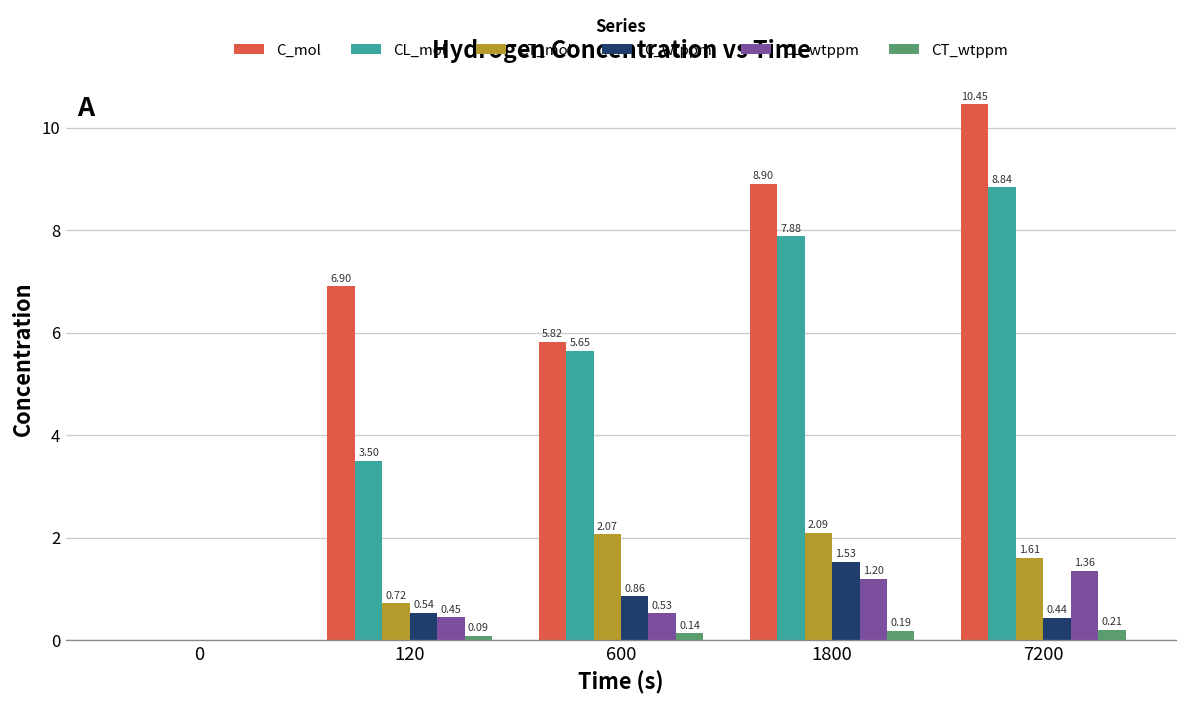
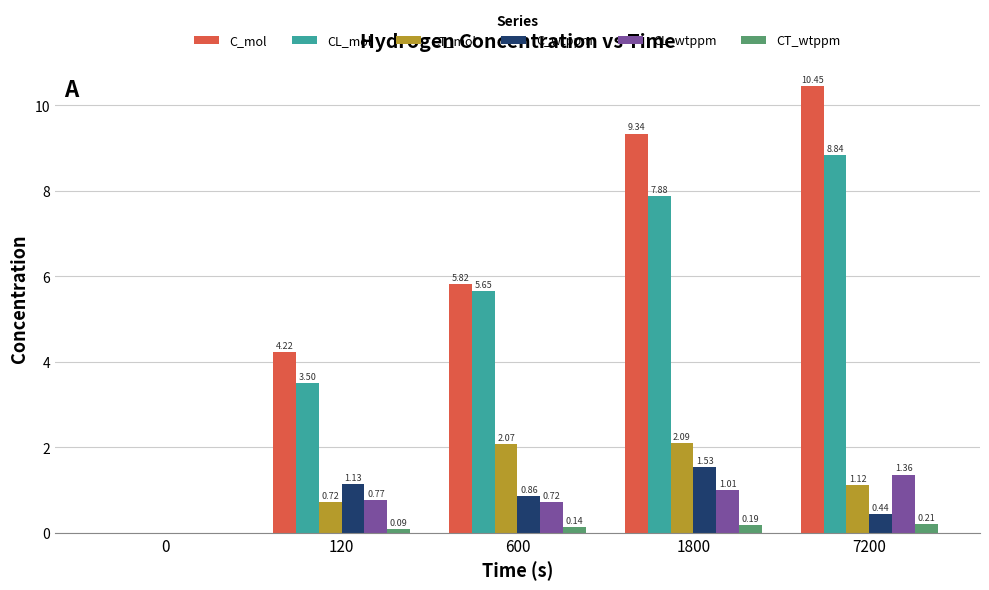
  {
    "C_mol": {
-     "120": 6.90,
+     "120": 4.22,
      "600": 5.82,
-     "1800": 8.90,
+     "1800": 9.34,
      "7200": 10.45
    },
    "CT_mol": {
      "120": 0.72,
      "600": 2.07,
      "1800": 2.09,
-     "7200": 1.61
+     "7200": 1.12
    },
    "C_wtppm": {
-     "120": 0.54,
+     "120": 1.13,
      "600": 0.86,
      "1800": 1.53,
      "7200": 0.44
    },
    "CL_wtppm": {
-     "120": 0.45,
-     "600": 0.53,
-     "1800": 1.20,
+     "120": 0.77,
+     "600": 0.72,
+     "1800": 1.01,
      "7200": 1.36
    }
  }
